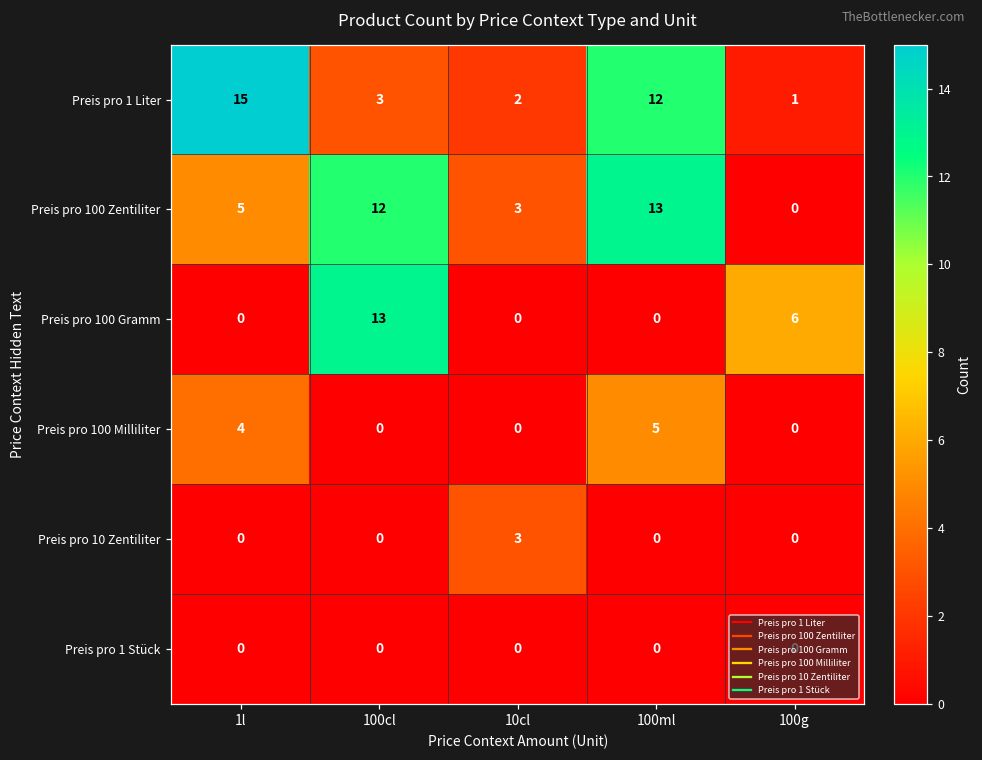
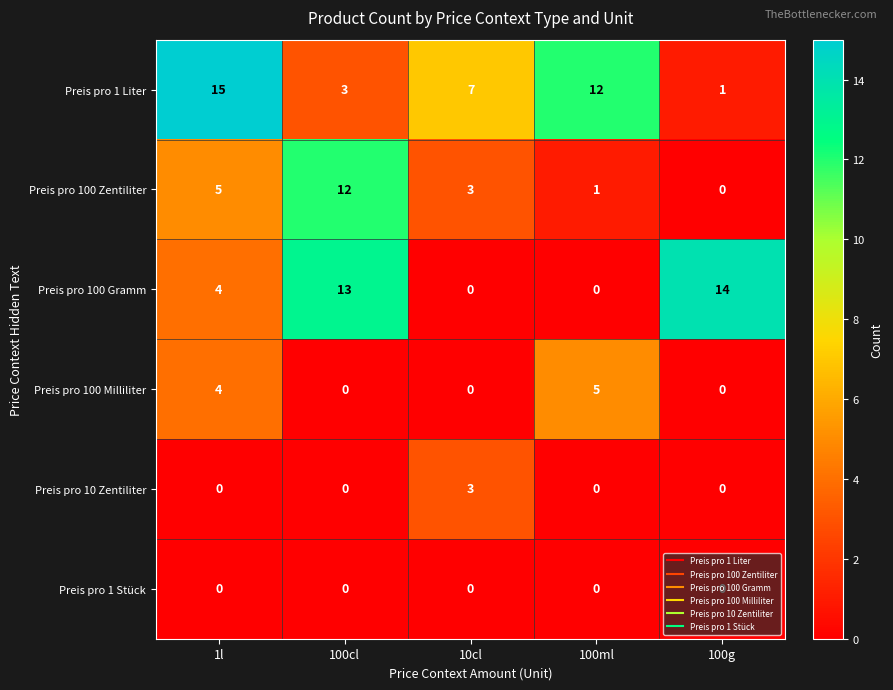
  {
    "Preis pro 1 Liter": {
      "1l": 15,
      "100cl": 3,
-     "10cl": 2,
+     "10cl": 7,
      "100ml": 12,
      "100g": 1
    },
    "Preis pro 100 Zentiliter": {
      "1l": 5,
      "100cl": 12,
      "10cl": 3,
-     "100ml": 13,
+     "100ml": 1,
      "100g": 0
    },
    "Preis pro 100 Gramm": {
-     "1l": 0,
+     "1l": 4,
      "100cl": 13,
      "10cl": 0,
      "100ml": 0,
-     "100g": 6
+     "100g": 14
    },
    "Preis pro 100 Milliliter": {
      "1l": 4,
      "100cl": 0,
      "10cl": 0,
      "100ml": 5,
      "100g": 0
    },
    "Preis pro 10 Zentiliter": {
      "1l": 0,
      "100cl": 0,
      "10cl": 3,
      "100ml": 0,
      "100g": 0
    },
    "Preis pro 1 Stück": {
      "1l": 0,
      "100cl": 0,
      "10cl": 0,
      "100ml": 0
    }
  }
